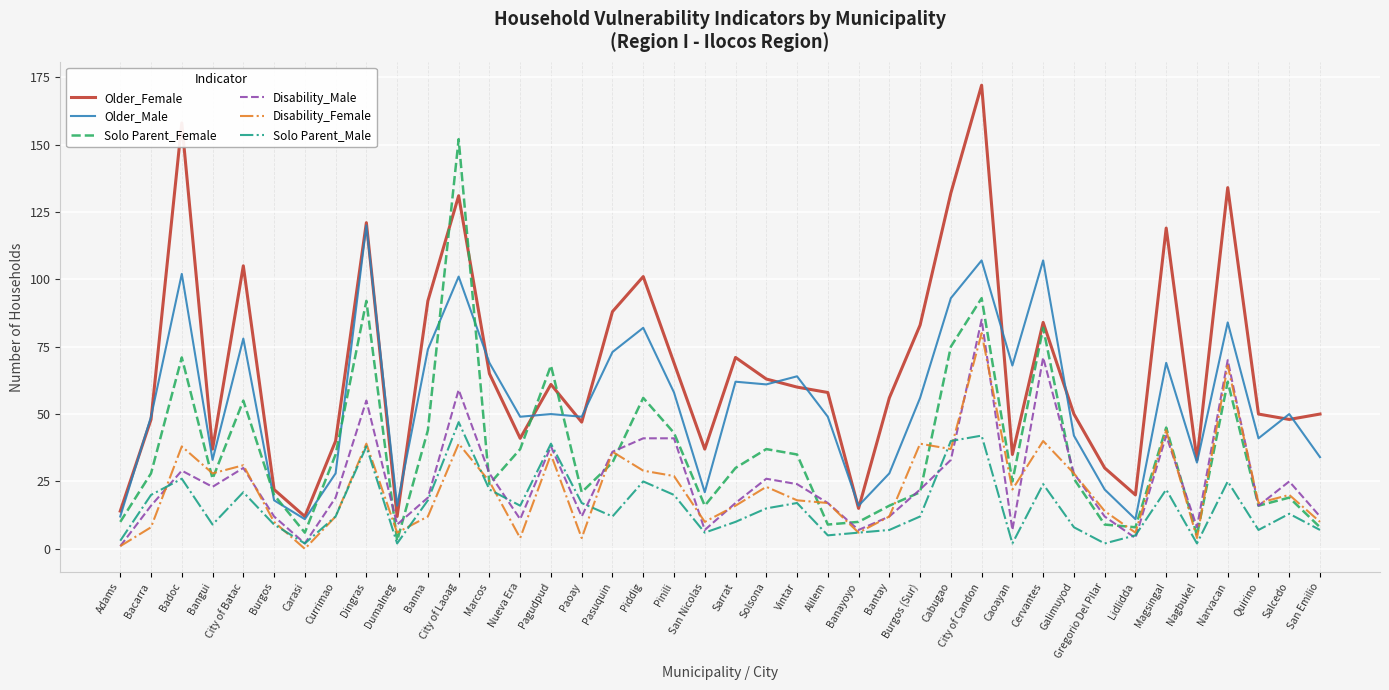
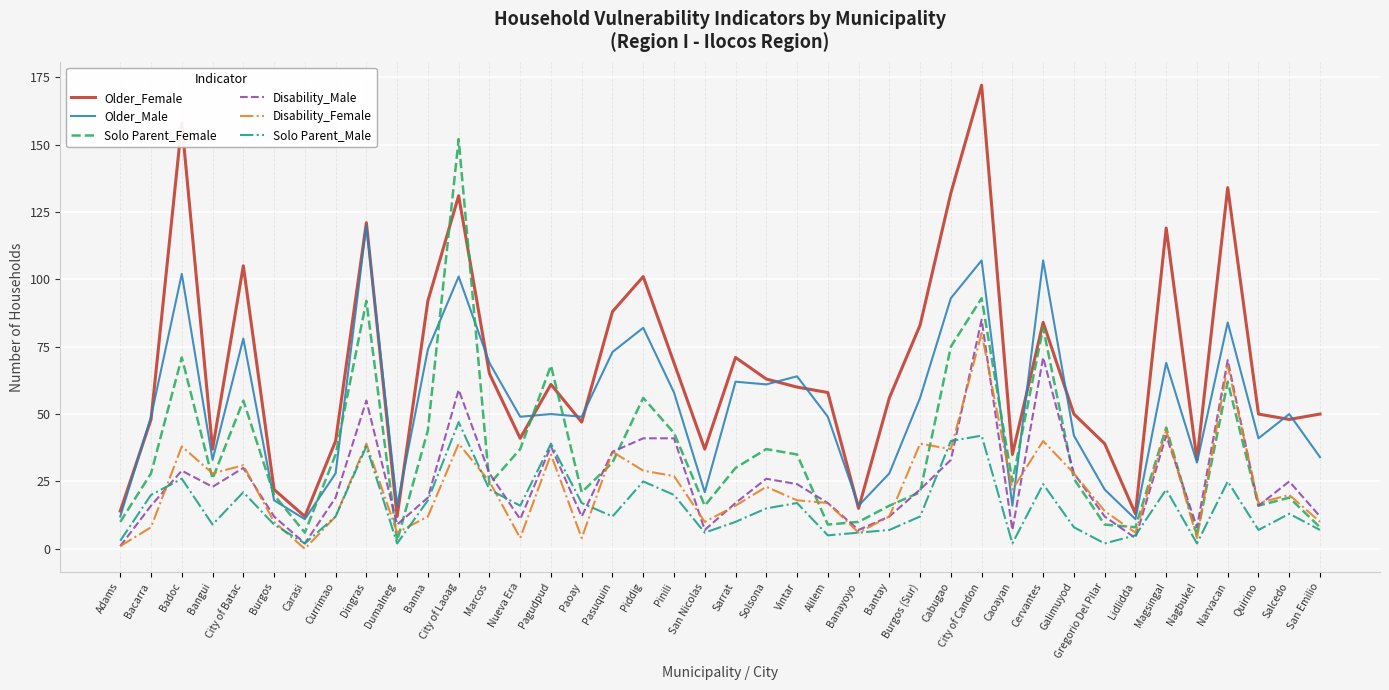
  {
    "Older_Female": {
      "Adams": 14,
      "Bacarra": 48,
      "Bangui": 37,
      "City of Batac": 105,
      "Burgos": 22,
      "Carasi": 12,
      "Currimao": 40,
      "Dingras": 121,
      "Dumalneg": 12,
      "Banna": 92,
      "City of Laoag": 131,
      "Marcos": 65,
      "Nueva Era": 41,
      "Pagudpud": 61,
      "Paoay": 47,
      "Pasuquin": 88,
      "Piddig": 101,
      "Pinili": 69,
      "San Nicolas": 37,
      "Sarrat": 71,
      "Solsona": 63,
      "Vintar": 60,
      "Alilem": 58,
      "Banayoyo": 15,
      "Bantay": 56,
      "Burgos (Sur)": 83,
      "Cabugao": 132,
      "City of Candon": 172,
      "Caoayan": 35,
      "Cervantes": 84,
      "Galimuyod": 50,
-     "Gregorio Del Pilar": 30,
-     "Lidlidda": 20,
+     "Gregorio Del Pilar": 39,
+     "Lidlidda": 13,
      "Magsingal": 119,
      "Nagbukel": 33,
      "Narvacan": 134,
      "Quirino": 50,
      "Salcedo": 48,
      "San Emilio": 50
    },
    "Older_Male": {
      "Adams": 12,
      "Bacarra": 49,
      "Badoc": 102,
      "Bangui": 33,
      "City of Batac": 78,
      "Burgos": 18,
      "Carasi": 11,
      "Currimao": 28,
      "Dingras": 120,
      "Dumalneg": 16,
      "Banna": 74,
      "City of Laoag": 101,
      "Marcos": 69,
      "Nueva Era": 49,
      "Pagudpud": 50,
      "Paoay": 49,
      "Pasuquin": 73,
      "Piddig": 82,
      "Pinili": 58,
      "San Nicolas": 21,
      "Sarrat": 62,
      "Solsona": 61,
      "Vintar": 64,
      "Alilem": 49,
      "Banayoyo": 16,
      "Bantay": 28,
      "Burgos (Sur)": 56,
      "Cabugao": 93,
      "City of Candon": 107,
-     "Caoayan": 68,
+     "Caoayan": 16,
      "Cervantes": 107,
      "Galimuyod": 42,
      "Gregorio Del Pilar": 22,
      "Lidlidda": 11,
      "Magsingal": 69,
      "Nagbukel": 32,
      "Narvacan": 84,
      "Quirino": 41,
      "Salcedo": 50,
      "San Emilio": 34
    },
    "Disability_Male": {
      "Bacarra": 16,
      "Badoc": 29,
      "Bangui": 23,
      "City of Batac": 30,
      "Burgos": 12,
      "Currimao": 19,
      "Dingras": 55,
      "Dumalneg": 9,
      "Banna": 19,
      "City of Laoag": 59,
      "Marcos": 28,
      "Nueva Era": 11,
      "Pagudpud": 38,
      "Paoay": 12,
      "Piddig": 41,
      "Pinili": 41,
      "San Nicolas": 7,
      "Sarrat": 17,
      "Solsona": 26,
      "Vintar": 24,
      "Banayoyo": 7,
      "Burgos (Sur)": 22,
      "Cabugao": 33,
      "City of Candon": 85,
      "Caoayan": 7,
      "Cervantes": 71,
      "Gregorio Del Pilar": 12,
      "Lidlidda": 4,
      "Magsingal": 42,
      "Nagbukel": 8,
      "Narvacan": 70,
      "Salcedo": 25,
      "San Emilio": 12
    },
    "Disability_Female": {
      "Bacarra": 8,
      "Badoc": 38,
      "Bangui": 28,
      "City of Batac": 31,
      "Burgos": 10,
      "Carasi": 0,
      "Dingras": 39,
      "Dumalneg": 6,
      "Banna": 12,
      "City of Laoag": 39,
      "Marcos": 25,
      "Nueva Era": 4,
      "Pagudpud": 35,
      "Paoay": 4,
      "Piddig": 29,
      "Pinili": 27,
      "San Nicolas": 10,
      "Sarrat": 16,
      "Solsona": 23,
      "Vintar": 18,
      "Burgos (Sur)": 39,
      "Cabugao": 37,
      "City of Candon": 80,
      "Caoayan": 22,
      "Cervantes": 40,
      "Gregorio Del Pilar": 14,
      "Lidlidda": 6,
      "Magsingal": 44,
      "Nagbukel": 4,
      "Narvacan": 68,
      "Quirino": 17,
      "Salcedo": 20,
      "San Emilio": 10
    }
  }
